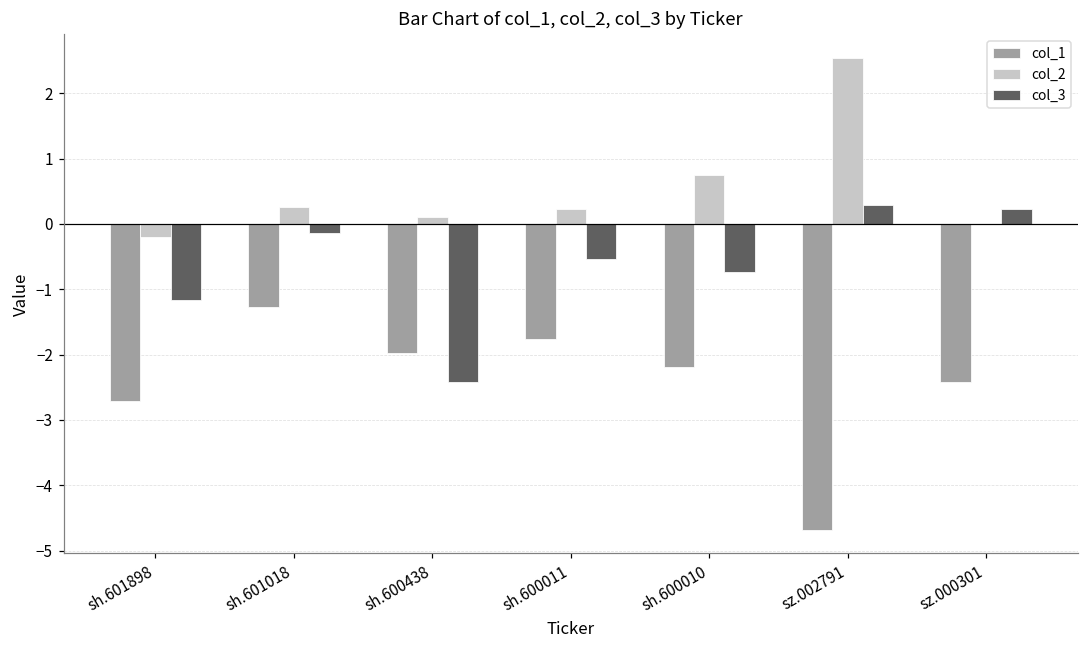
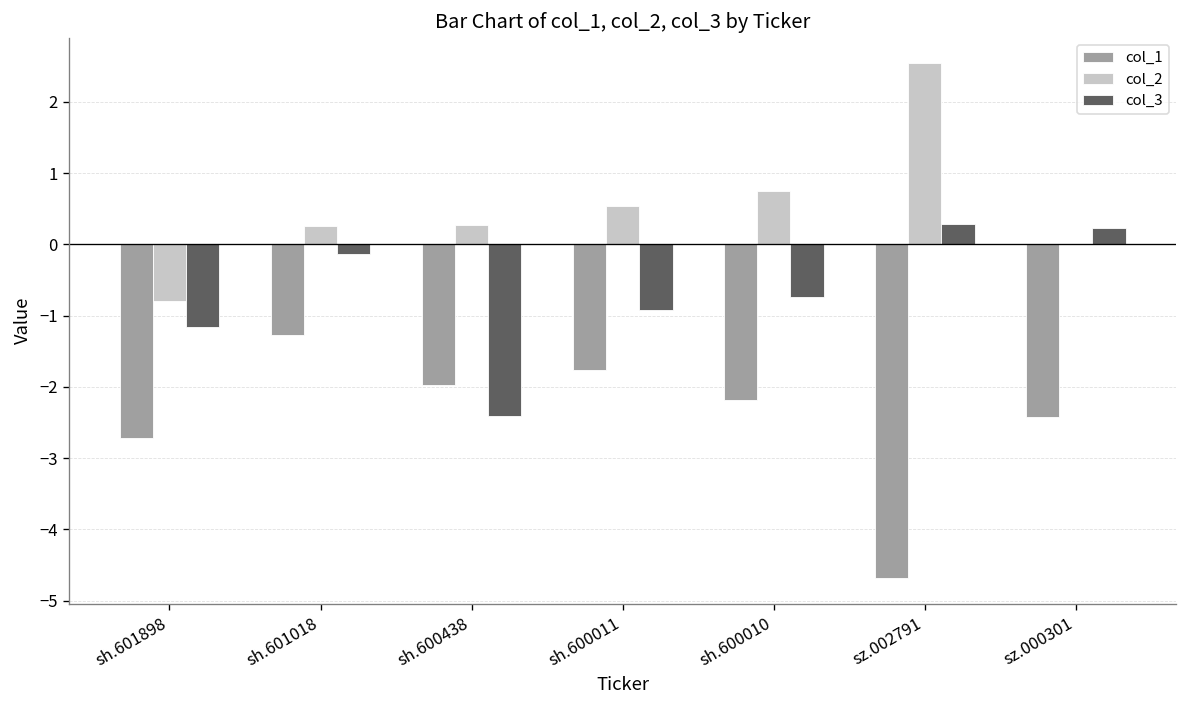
  {
    "col_1": {
      "sh.601898": -2.7,
      "sh.601018": -1.3,
      "sh.600438": -2.0,
      "sh.600011": -1.8,
      "sh.600010": -2.2,
      "sz.002791": -4.7,
      "sz.000301": -2.4
    },
    "col_2": {
-     "sh.601898": -0.2,
+     "sh.601898": -0.8,
      "sh.601018": 0.3,
-     "sh.600438": 0.1,
-     "sh.600011": 0.2,
+     "sh.600438": 0.3,
+     "sh.600011": 0.5,
      "sh.600010": 0.7,
      "sz.002791": 2.5,
      "sz.000301": 0.0
    },
    "col_3": {
      "sh.601898": -1.2,
      "sh.601018": -0.1,
      "sh.600438": -2.4,
-     "sh.600011": -0.5,
+     "sh.600011": -0.9,
      "sh.600010": -0.7,
      "sz.002791": 0.3,
      "sz.000301": 0.2
    }
  }
